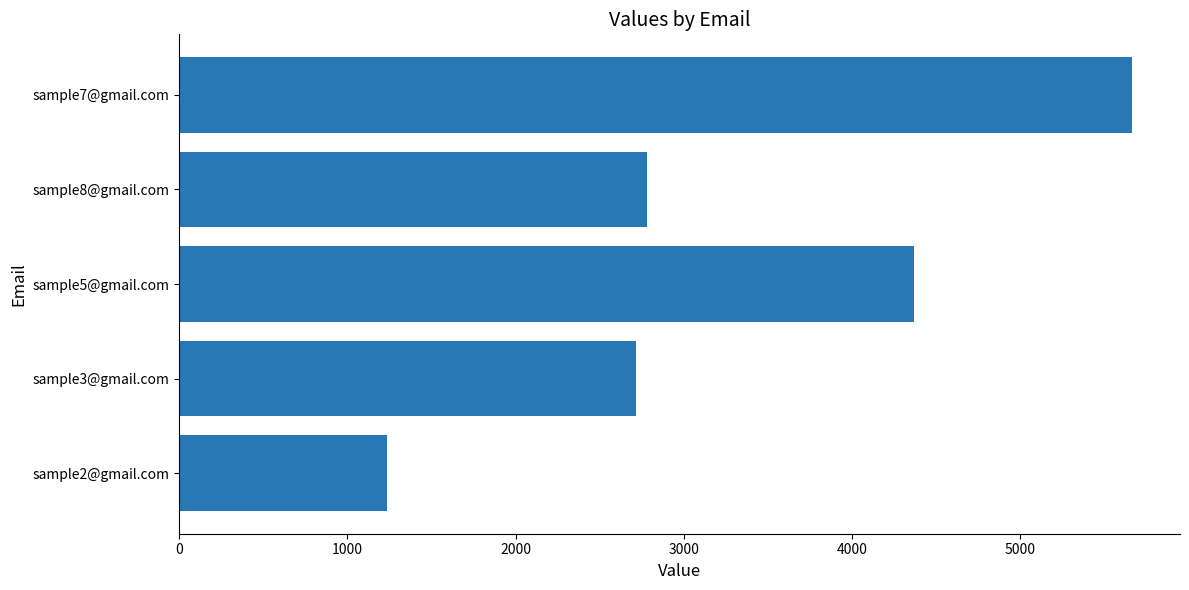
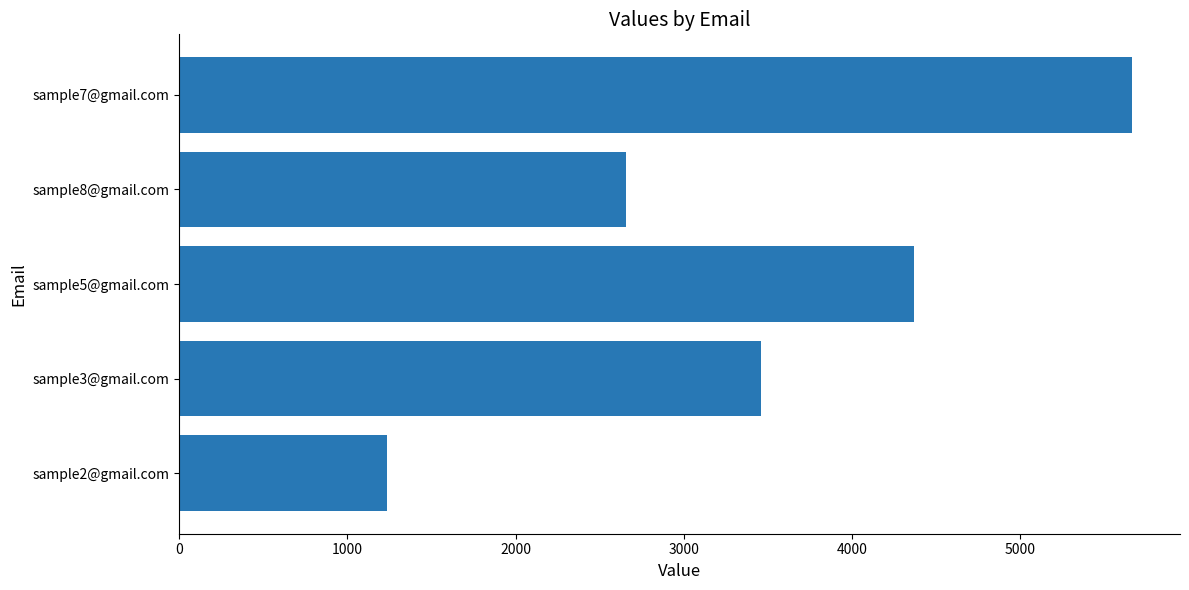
  {
    "sample7@gmail.com": 5670,
-   "sample8@gmail.com": 2780,
+   "sample8@gmail.com": 2650,
    "sample5@gmail.com": 4370,
-   "sample3@gmail.com": 2710,
+   "sample3@gmail.com": 3460,
    "sample2@gmail.com": 1230
  }
